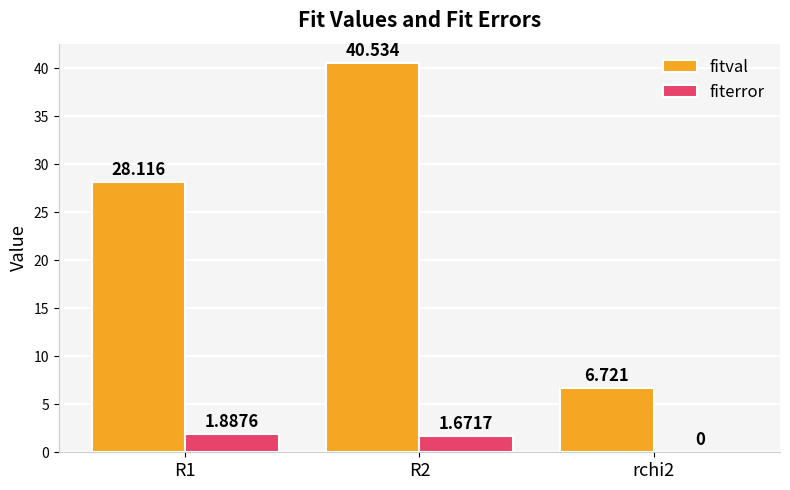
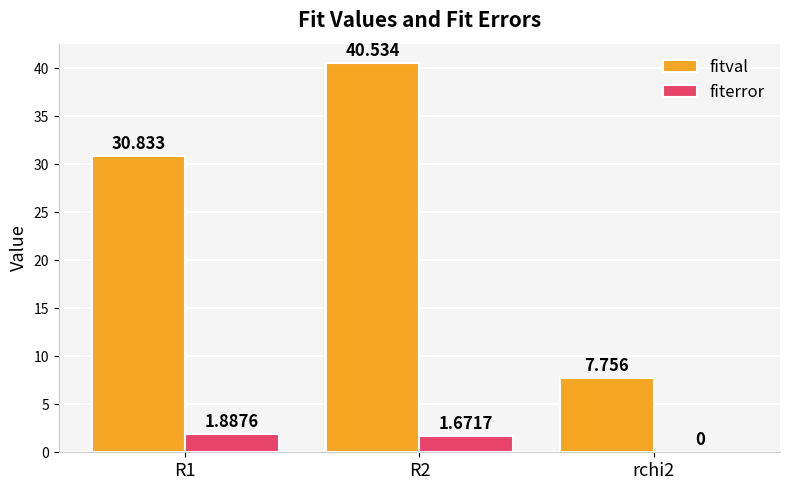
  {
    "fitval": {
-     "R1": 28.116,
+     "R1": 30.833,
      "R2": 40.534,
-     "rchi2": 6.721
+     "rchi2": 7.756
    },
    "fiterror": {
      "R1": 1.8876,
      "R2": 1.6717,
      "rchi2": 0
    }
  }
